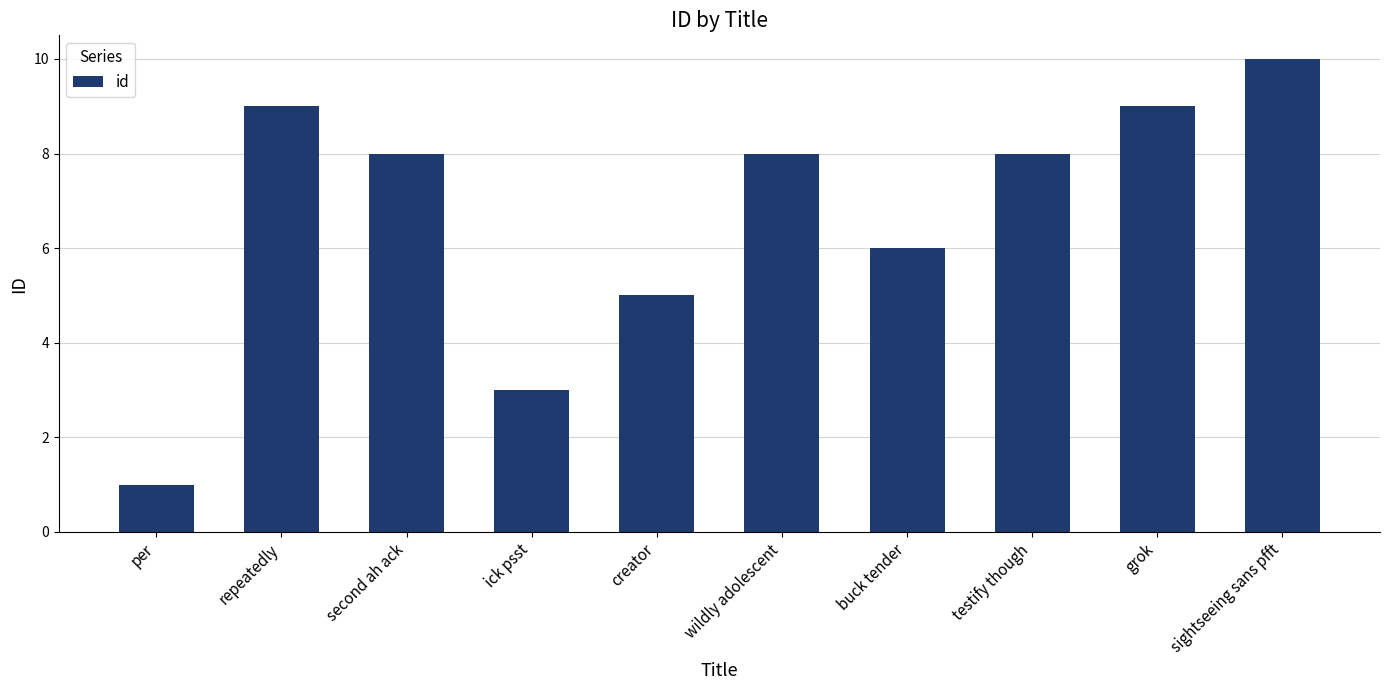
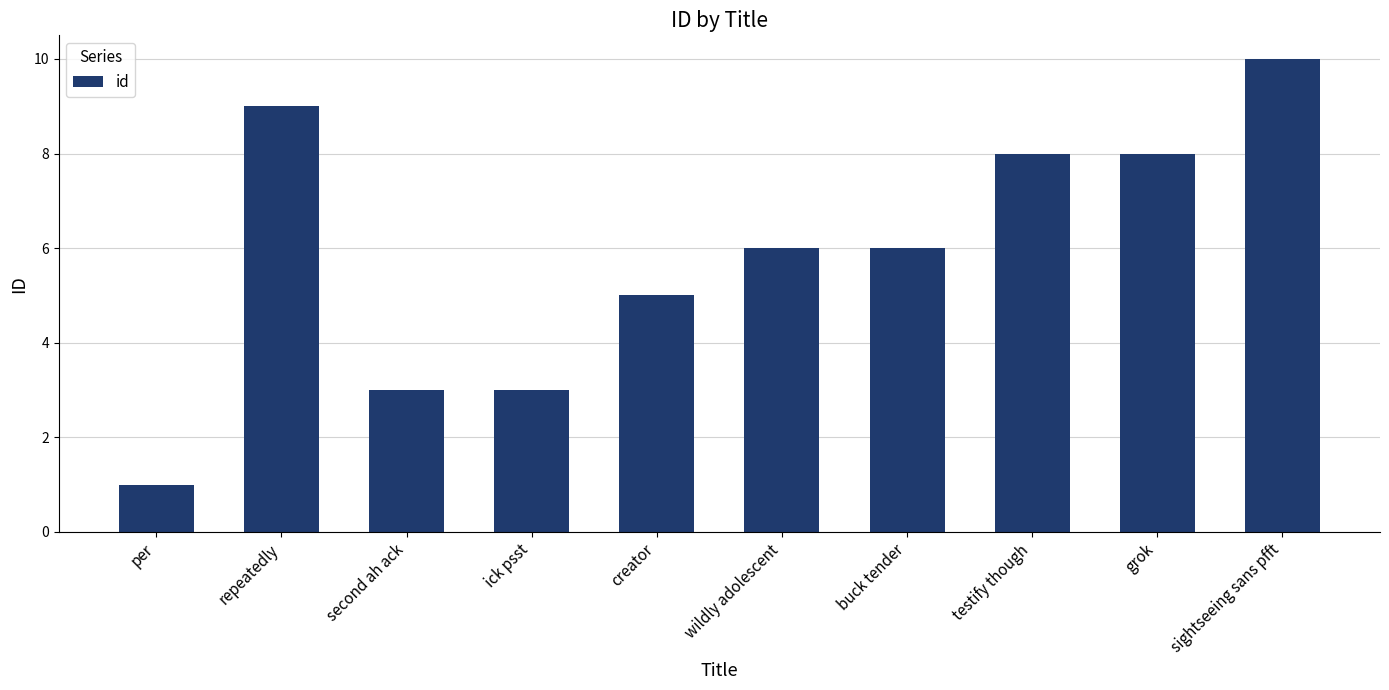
  {
    "per": 1,
    "repeatedly": 9,
-   "second ah ack": 8,
+   "second ah ack": 3,
    "ick psst": 3,
    "creator": 5,
-   "wildly adolescent": 8,
+   "wildly adolescent": 6,
    "buck tender": 6,
    "testify though": 8,
-   "grok": 9,
+   "grok": 8,
    "sightseeing sans pfft": 10
  }
